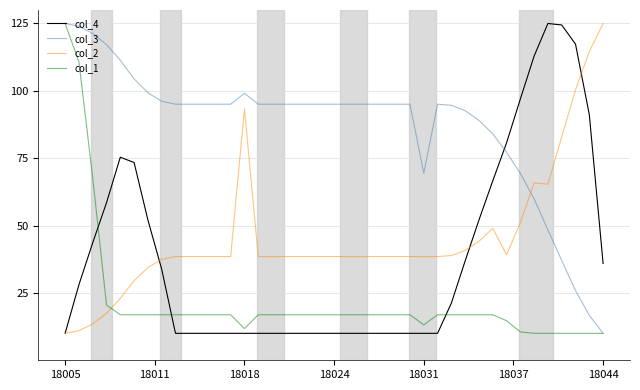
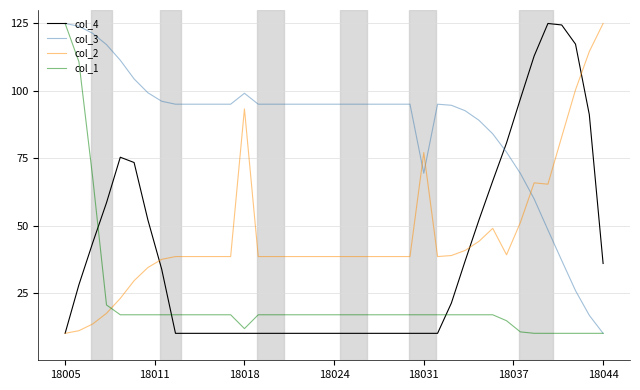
  {
    "col_4": {
      "18018": 10,
      "18031": 10,
      "18044": 36
    },
    "col_3": {
      "18018": 99,
      "18031": 69
    },
    "col_2": {
      "18018": 93,
-     "18031": 38,
+     "18031": 77,
      "18044": 125
    },
    "col_1": {
      "18018": 12,
-     "18031": 13
+     "18031": 17
    }
  }
